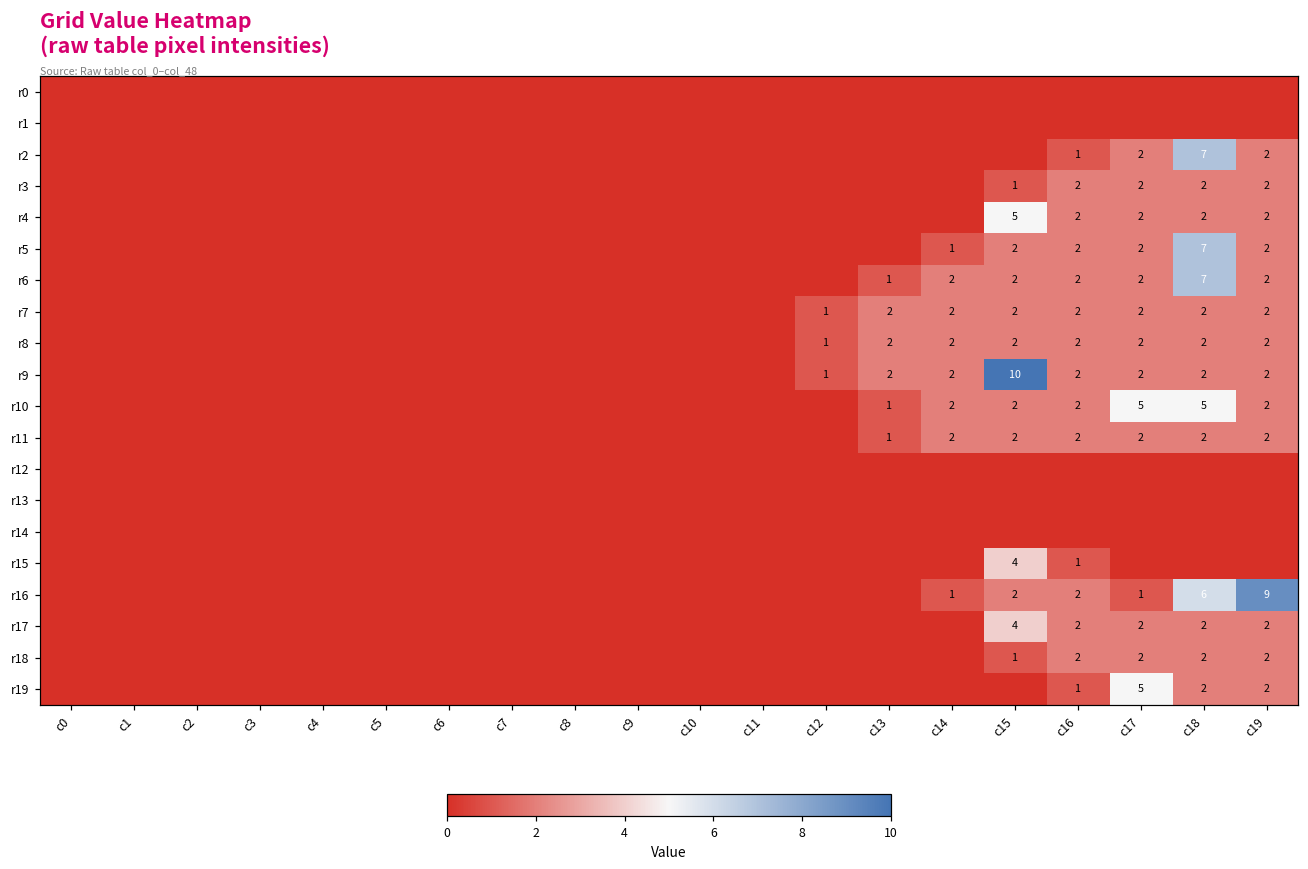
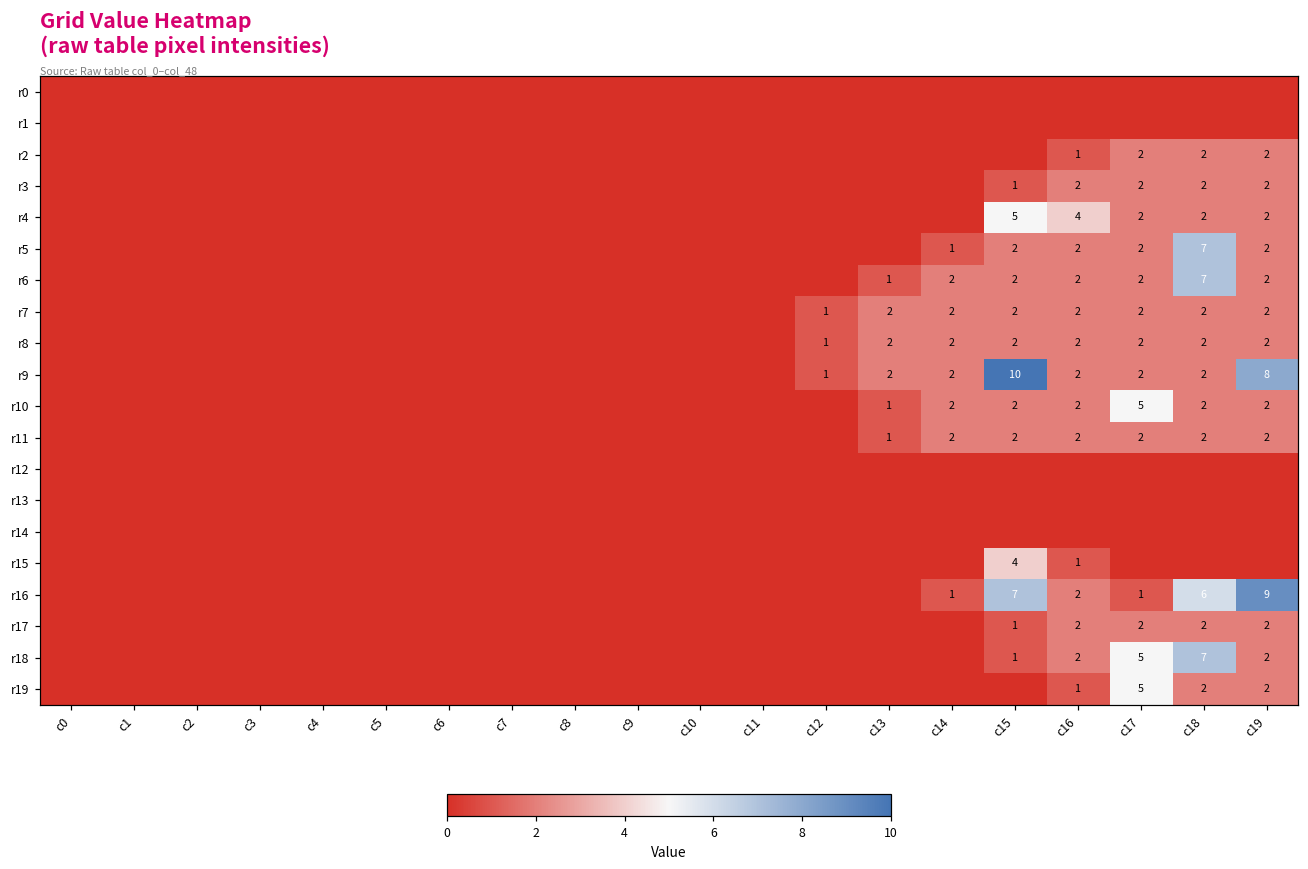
  {
    "r2": {
      "c16": 1,
      "c17": 2,
-     "c18": 7,
+     "c18": 2,
      "c19": 2
    },
    "r3": {
      "c15": 1,
      "c16": 2,
      "c17": 2,
      "c18": 2,
      "c19": 2
    },
    "r4": {
      "c15": 5,
-     "c16": 2,
+     "c16": 4,
      "c17": 2,
      "c18": 2,
      "c19": 2
    },
    "r5": {
      "c14": 1,
      "c15": 2,
      "c16": 2,
      "c17": 2,
      "c18": 7,
      "c19": 2
    },
    "r6": {
      "c13": 1,
      "c14": 2,
      "c15": 2,
      "c16": 2,
      "c17": 2,
      "c18": 7,
      "c19": 2
    },
    "r7": {
      "c12": 1,
      "c13": 2,
      "c14": 2,
      "c15": 2,
      "c16": 2,
      "c17": 2,
      "c18": 2,
      "c19": 2
    },
    "r8": {
      "c12": 1,
      "c13": 2,
      "c14": 2,
      "c15": 2,
      "c16": 2,
      "c17": 2,
      "c18": 2,
      "c19": 2
    },
    "r9": {
      "c12": 1,
      "c13": 2,
      "c14": 2,
      "c15": 10,
      "c16": 2,
      "c17": 2,
      "c18": 2,
-     "c19": 2
+     "c19": 8
    },
    "r10": {
      "c13": 1,
      "c14": 2,
      "c15": 2,
      "c16": 2,
      "c17": 5,
-     "c18": 5,
+     "c18": 2,
      "c19": 2
    },
    "r11": {
      "c13": 1,
      "c14": 2,
      "c15": 2,
      "c16": 2,
      "c17": 2,
      "c18": 2,
      "c19": 2
    },
    "r15": {
      "c15": 4,
      "c16": 1
    },
    "r16": {
      "c14": 1,
-     "c15": 2,
+     "c15": 7,
      "c16": 2,
      "c17": 1,
      "c19": 9
    },
    "r17": {
-     "c15": 4,
+     "c15": 1,
      "c16": 2,
      "c17": 2,
      "c18": 2,
      "c19": 2
    },
    "r18": {
      "c15": 1,
      "c16": 2,
-     "c17": 2,
-     "c18": 2,
+     "c17": 5,
+     "c18": 7,
      "c19": 2
    },
    "r19": {
      "c16": 1,
      "c17": 5,
      "c18": 2,
      "c19": 2
    }
  }
